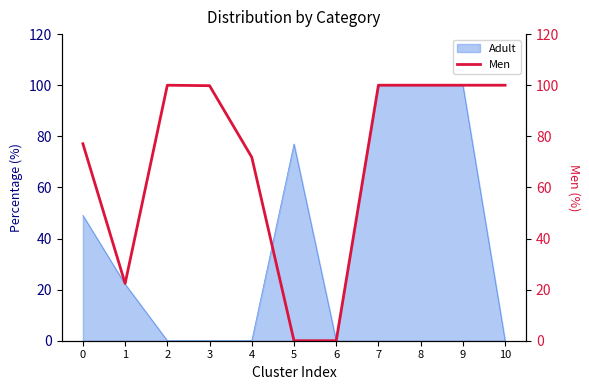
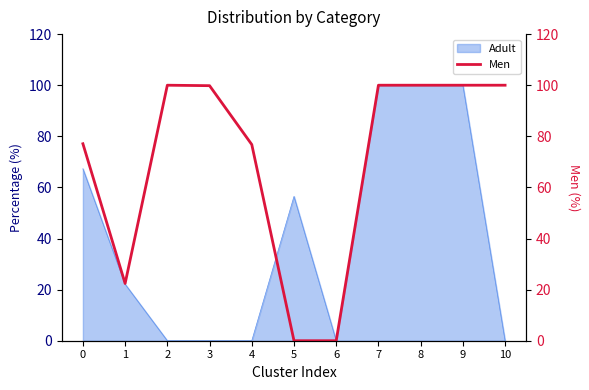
  {
    "Adult": {
-     "0": 49,
+     "0": 67,
      "1": 22,
      "2": 0,
      "3": 0,
      "4": 0,
-     "5": 77,
+     "5": 56,
      "6": 0,
      "7": 100,
      "8": 100,
      "9": 100,
      "10": 0
    },
    "Men": {
      "0": 77,
      "1": 22,
      "2": 100,
      "3": 100,
-     "4": 72,
+     "4": 77,
      "5": 0,
      "6": 0,
      "7": 100,
      "8": 100,
      "9": 100,
      "10": 100
    }
  }
